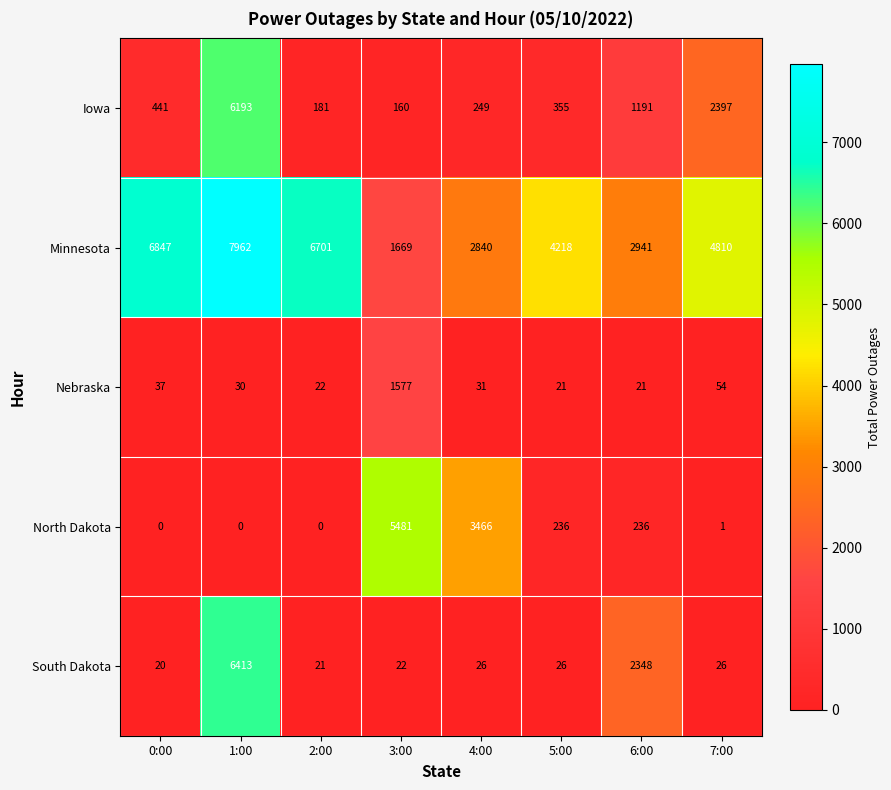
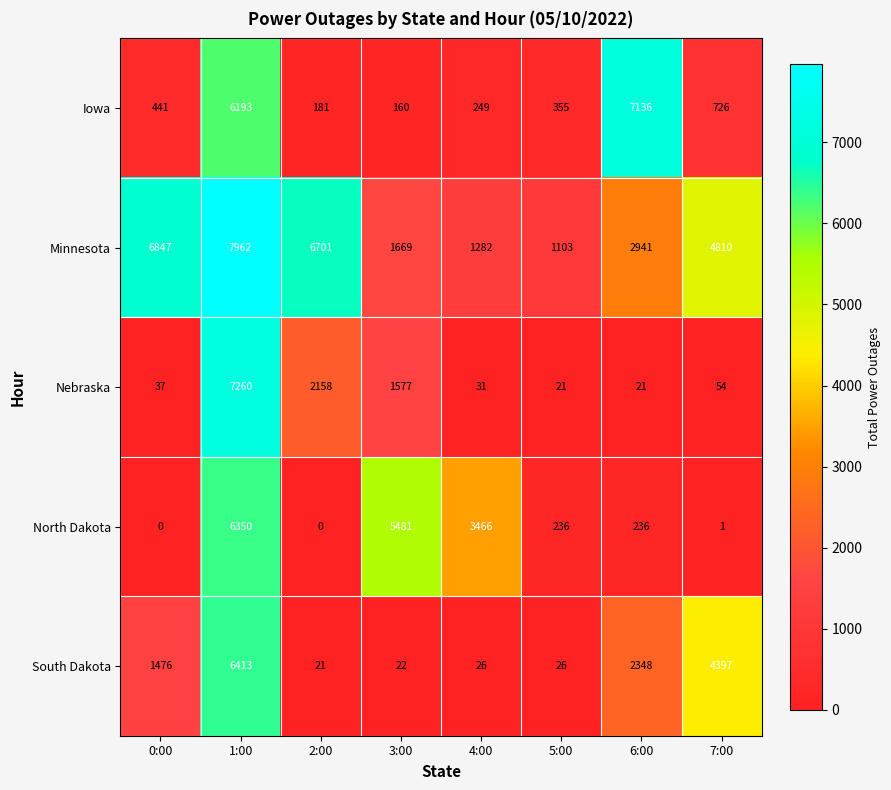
  {
    "Iowa": {
      "0:00": 441,
      "1:00": 6193,
      "2:00": 181,
      "3:00": 160,
      "4:00": 249,
      "5:00": 355,
-     "6:00": 1191,
-     "7:00": 2397
+     "6:00": 7136,
+     "7:00": 726
    },
    "Minnesota": {
      "0:00": 6847,
      "1:00": 7962,
      "2:00": 6701,
      "3:00": 1669,
-     "4:00": 2840,
-     "5:00": 4218,
+     "4:00": 1282,
+     "5:00": 1103,
      "6:00": 2941,
      "7:00": 4810
    },
    "Nebraska": {
      "0:00": 37,
-     "1:00": 30,
-     "2:00": 22,
+     "1:00": 7260,
+     "2:00": 2158,
      "3:00": 1577,
      "4:00": 31,
      "5:00": 21,
      "6:00": 21,
      "7:00": 54
    },
    "North Dakota": {
      "0:00": 0,
-     "1:00": 0,
+     "1:00": 6350,
      "2:00": 0,
      "3:00": 5481,
      "4:00": 3466,
      "5:00": 236,
      "6:00": 236,
      "7:00": 1
    },
    "South Dakota": {
-     "0:00": 20,
+     "0:00": 1476,
      "1:00": 6413,
      "2:00": 21,
      "3:00": 22,
      "4:00": 26,
      "5:00": 26,
      "6:00": 2348,
-     "7:00": 26
+     "7:00": 4397
    }
  }
